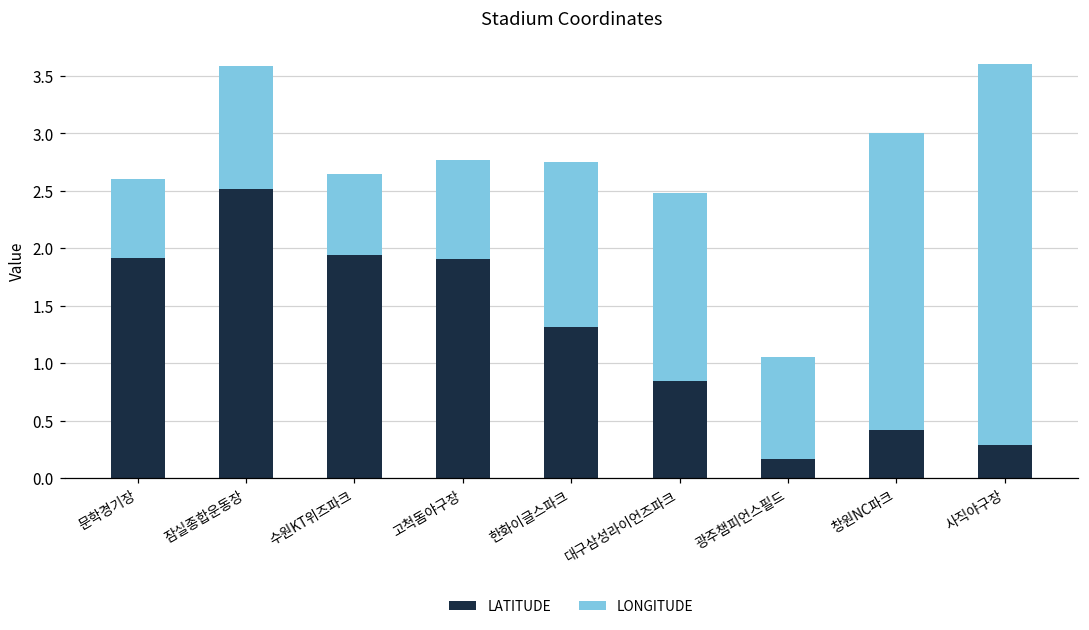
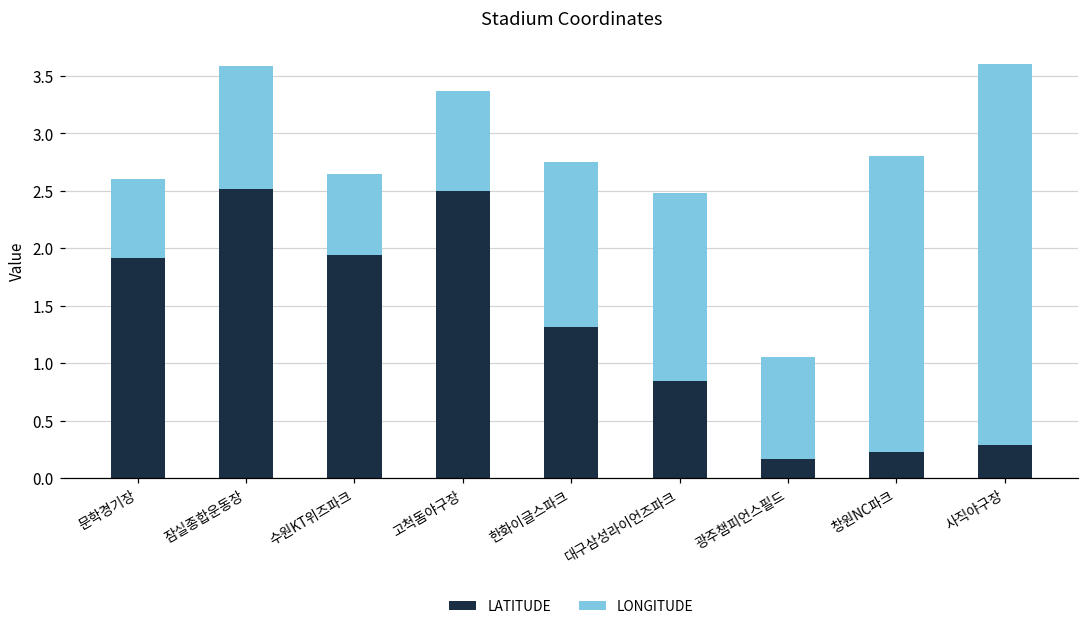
  {
    "LATITUDE": {
      "문학경기장": 1.91,
      "잠실종합운동장": 2.51,
      "수원KT위즈파크": 1.94,
-     "고척돔야구장": 1.90,
+     "고척돔야구장": 2.50,
      "한화이글스파크": 1.32,
      "대구삼성라이언즈파크": 0.84,
      "광주챔피언스필드": 0.17,
-     "창원NC파크": 0.42,
+     "창원NC파크": 0.22,
      "사직야구장": 0.29
    },
    "LONGITUDE": {
      "문학경기장": 0.69,
      "잠실종합운동장": 1.07,
      "수원KT위즈파크": 0.70,
      "고척돔야구장": 0.87,
      "한화이글스파크": 1.43,
      "대구삼성라이언즈파크": 1.64,
      "광주챔피언스필드": 0.89,
      "창원NC파크": 2.58,
      "사직야구장": 3.32
    }
  }
